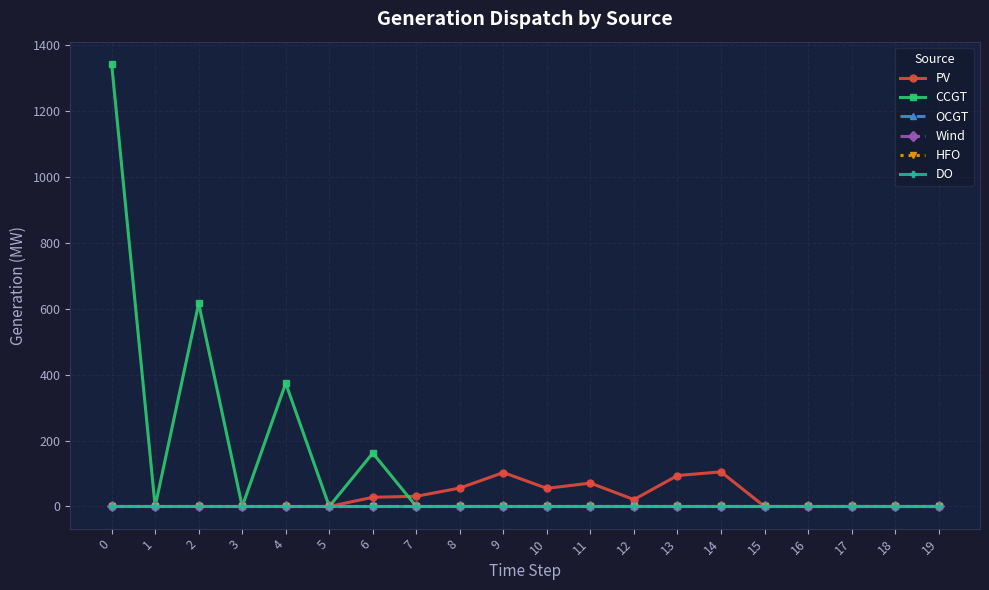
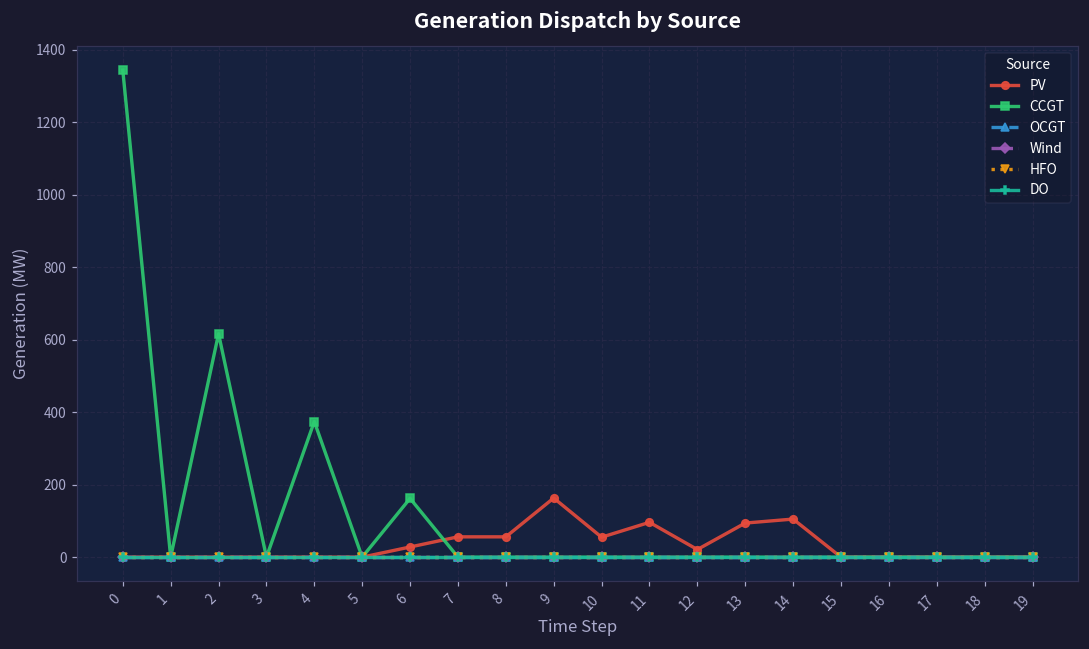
  {
    "PV": {
      "6": 30,
-     "7": 30,
+     "7": 60,
      "8": 60,
-     "9": 100,
+     "9": 160,
      "10": 60,
-     "11": 70,
+     "11": 100,
      "12": 20,
      "13": 90,
      "14": 110
    }
  }
